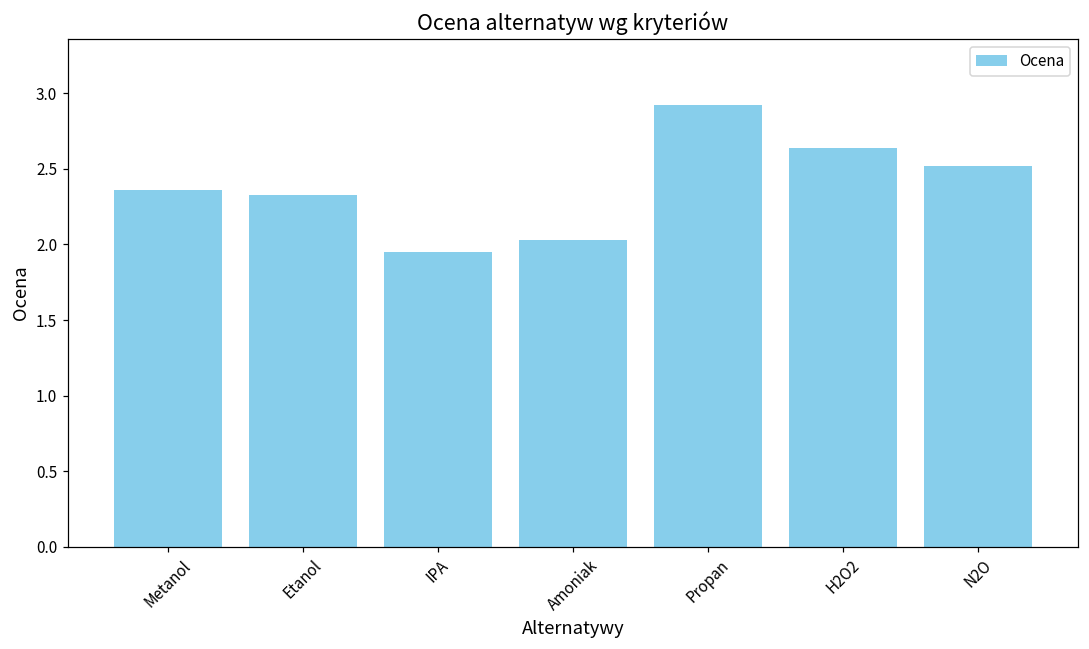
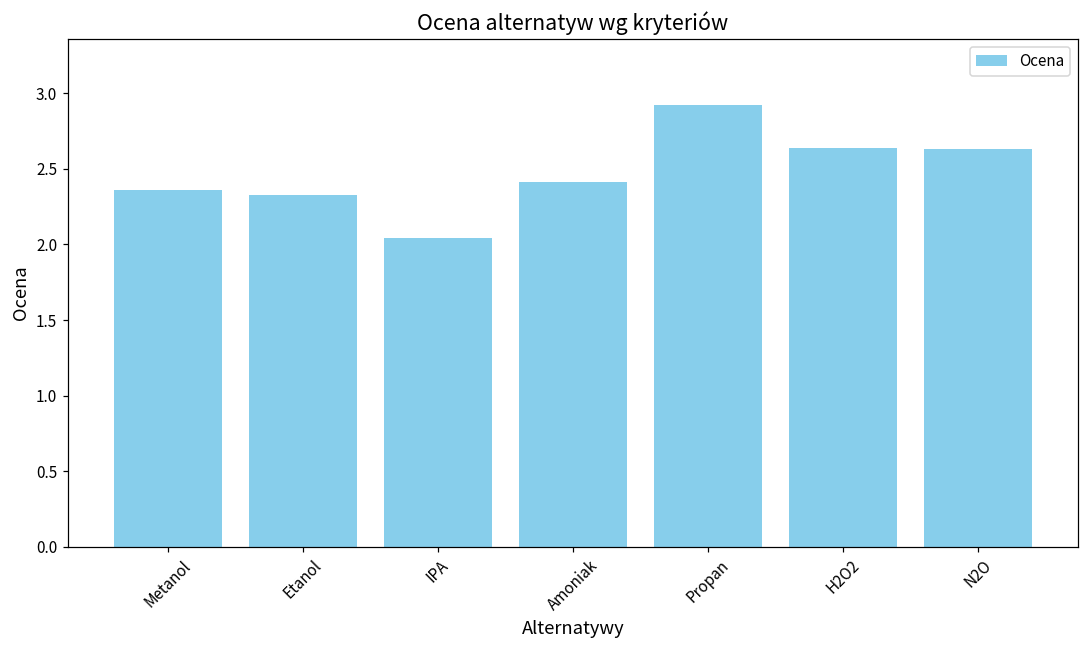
  {
    "Metanol": 2.36,
    "Etanol": 2.33,
-   "IPA": 1.95,
-   "Amoniak": 2.03,
+   "IPA": 2.04,
+   "Amoniak": 2.41,
    "Propan": 2.92,
    "H2O2": 2.64,
-   "N2O": 2.52
+   "N2O": 2.63
  }
